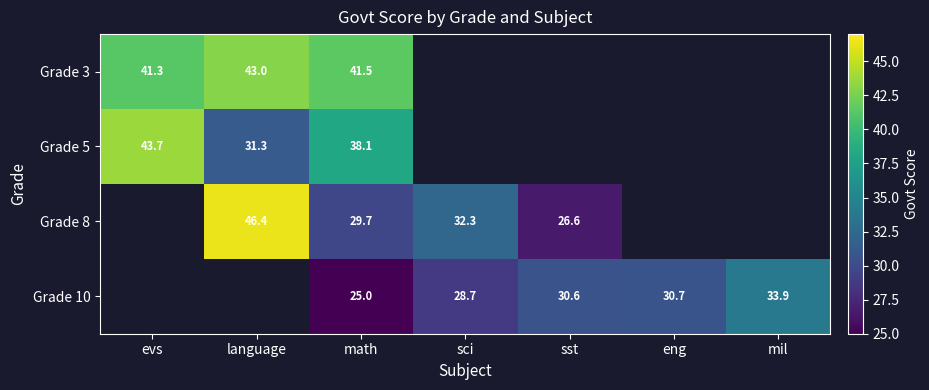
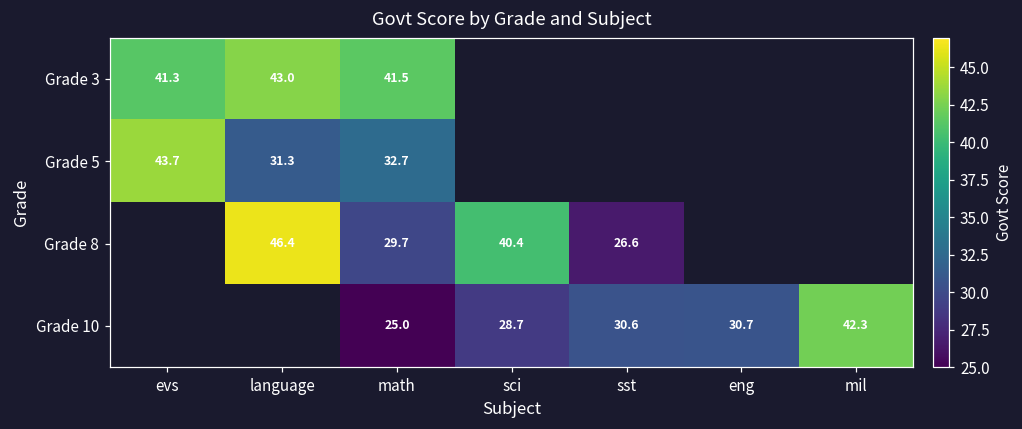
  {
    "Grade 3": {
      "evs": 41.3,
      "language": 43.0,
      "math": 41.5
    },
    "Grade 5": {
      "evs": 43.7,
      "language": 31.3,
-     "math": 38.1
+     "math": 32.7
    },
    "Grade 8": {
      "language": 46.4,
      "math": 29.7,
-     "sci": 32.3,
+     "sci": 40.4,
      "sst": 26.6
    },
    "Grade 10": {
      "math": 25.0,
      "sci": 28.7,
      "sst": 30.6,
      "eng": 30.7,
-     "mil": 33.9
+     "mil": 42.3
    }
  }
